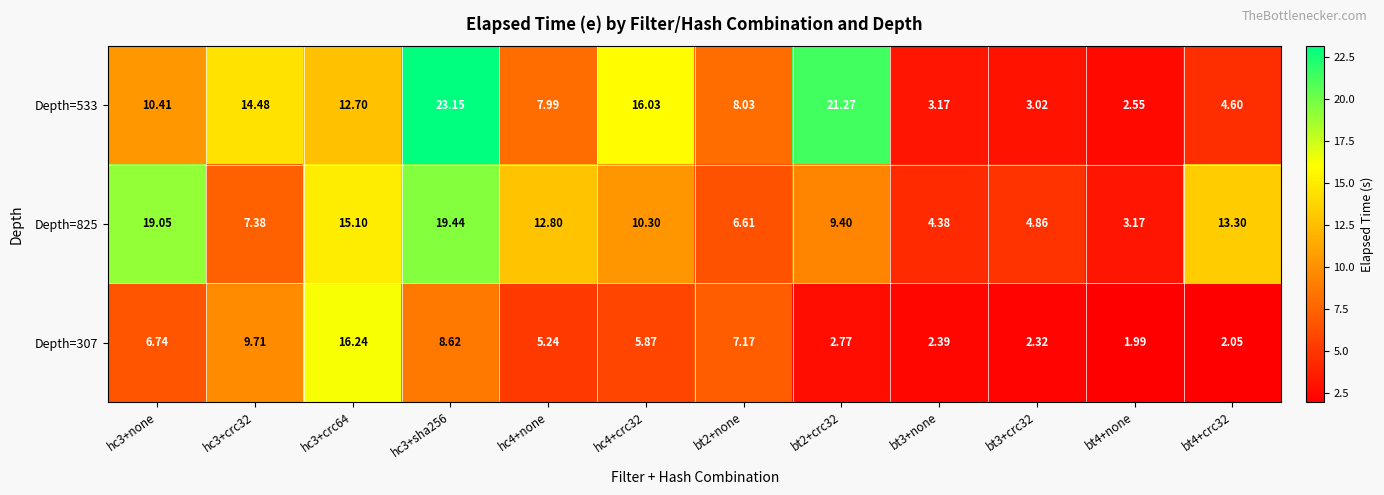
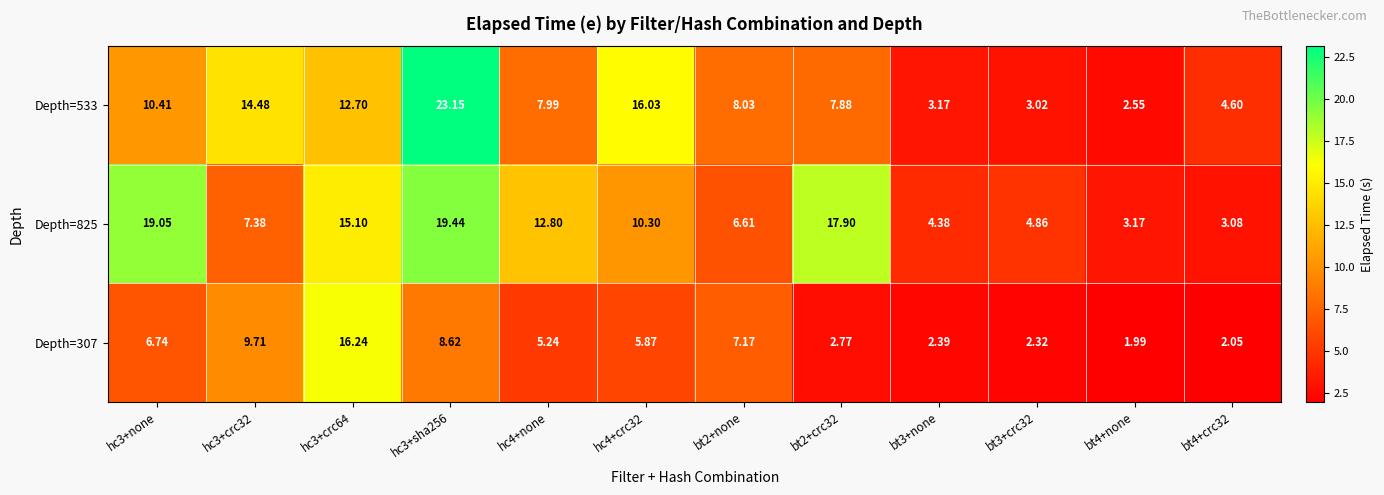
  {
    "Depth=533": {
      "hc3+none": 10.41,
      "hc3+crc32": 14.48,
      "hc3+crc64": 12.70,
      "hc3+sha256": 23.15,
      "hc4+none": 7.99,
      "hc4+crc32": 16.03,
      "bt2+none": 8.03,
-     "bt2+crc32": 21.27,
+     "bt2+crc32": 7.88,
      "bt3+none": 3.17,
      "bt3+crc32": 3.02,
      "bt4+none": 2.55,
      "bt4+crc32": 4.60
    },
    "Depth=825": {
      "hc3+none": 19.05,
      "hc3+crc32": 7.38,
      "hc3+crc64": 15.10,
      "hc3+sha256": 19.44,
      "hc4+none": 12.80,
      "hc4+crc32": 10.30,
      "bt2+none": 6.61,
-     "bt2+crc32": 9.40,
+     "bt2+crc32": 17.90,
      "bt3+none": 4.38,
      "bt3+crc32": 4.86,
      "bt4+none": 3.17,
-     "bt4+crc32": 13.30
+     "bt4+crc32": 3.08
    },
    "Depth=307": {
      "hc3+none": 6.74,
      "hc3+crc32": 9.71,
      "hc3+crc64": 16.24,
      "hc3+sha256": 8.62,
      "hc4+none": 5.24,
      "hc4+crc32": 5.87,
      "bt2+none": 7.17,
      "bt2+crc32": 2.77,
      "bt3+none": 2.39,
      "bt3+crc32": 2.32,
      "bt4+none": 1.99,
      "bt4+crc32": 2.05
    }
  }
